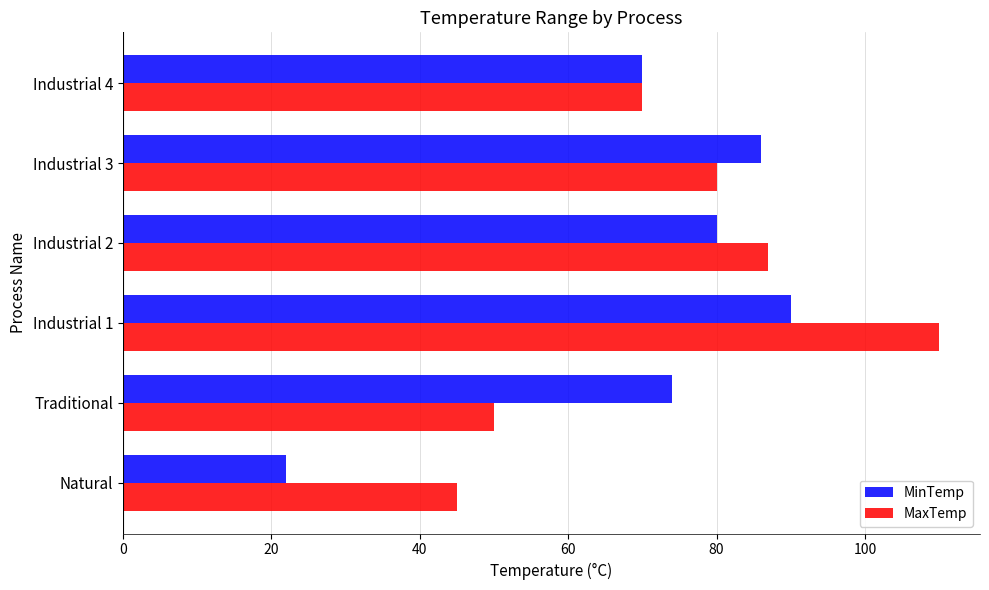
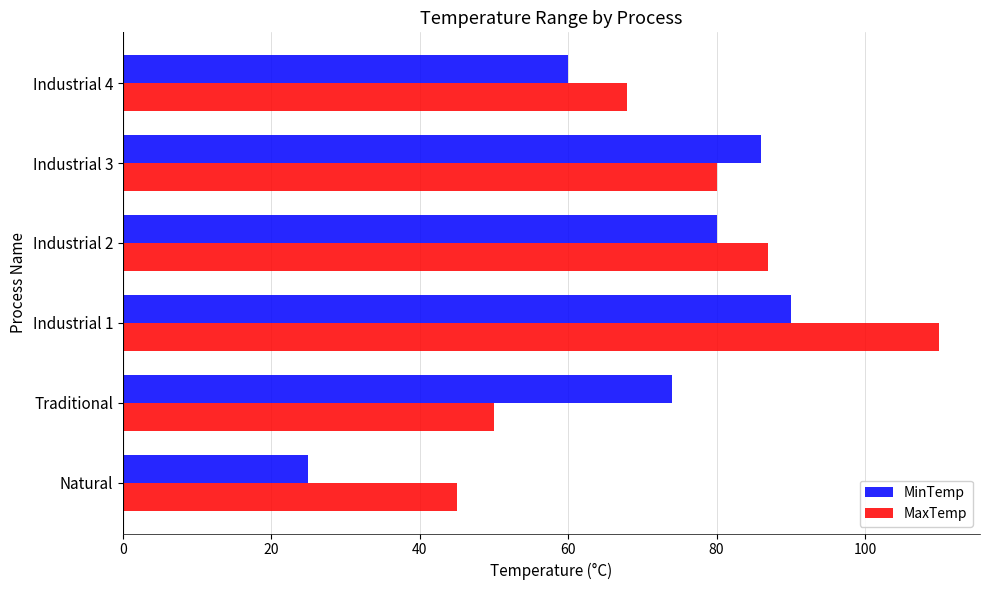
  {
    "MinTemp": {
-     "Industrial 4": 70,
+     "Industrial 4": 60,
      "Industrial 3": 86,
      "Industrial 2": 80,
      "Industrial 1": 90,
      "Traditional": 74,
-     "Natural": 22
+     "Natural": 25
    },
    "MaxTemp": {
-     "Industrial 4": 70,
+     "Industrial 4": 68,
      "Industrial 3": 80,
      "Industrial 2": 87,
      "Industrial 1": 110,
      "Traditional": 50,
      "Natural": 45
    }
  }
